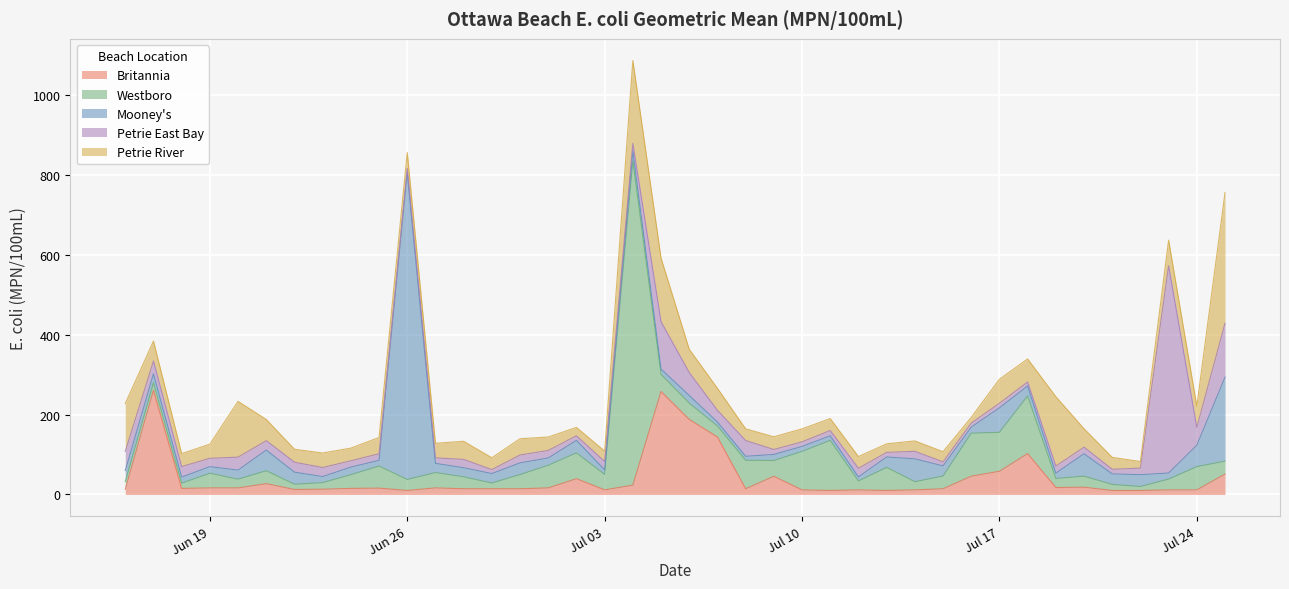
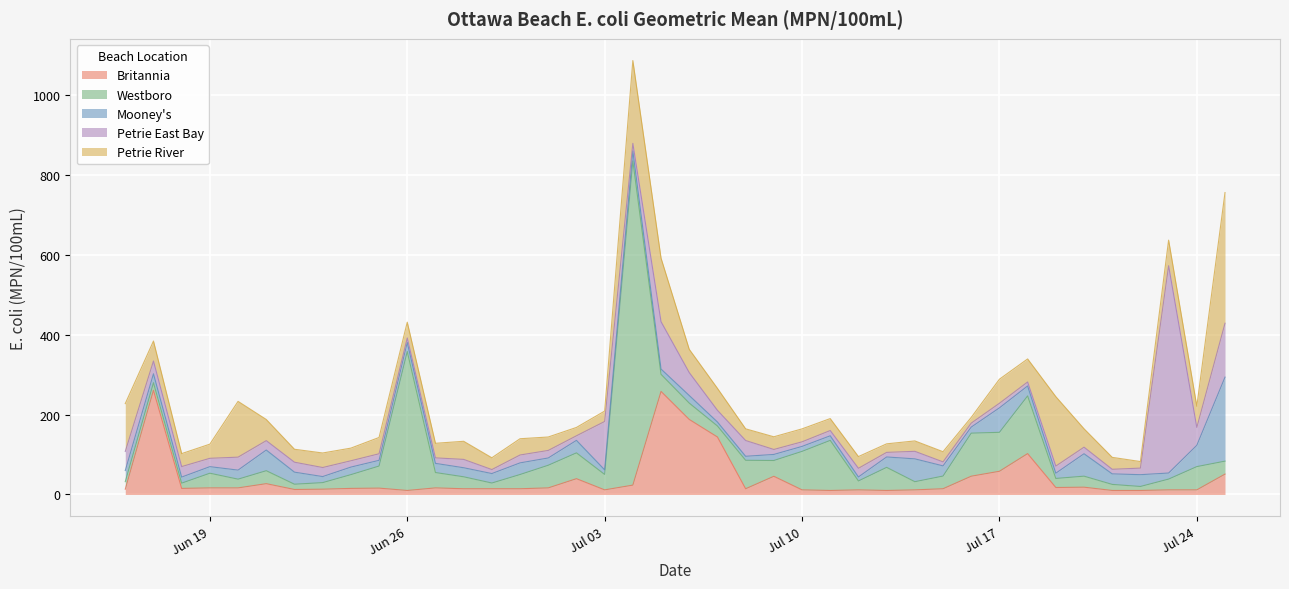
  {
    "Westboro": {
      "Jun 19": 40,
-     "Jun 26": 30,
+     "Jun 26": 350,
      "Jul 03": 40,
      "Jul 10": 100,
      "Jul 17": 100,
      "Jul 24": 60
    },
    "Mooney's": {
      "Jun 19": 20,
-     "Jun 26": 770,
+     "Jun 26": 20,
      "Jul 03": 10,
      "Jul 10": 10,
      "Jul 17": 60,
      "Jul 24": 50
    },
    "Petrie East Bay": {
      "Jun 19": 20,
      "Jun 26": 10,
-     "Jul 03": 20,
+     "Jul 03": 120,
      "Jul 10": 10,
      "Jul 17": 10,
      "Jul 24": 40
    }
  }
